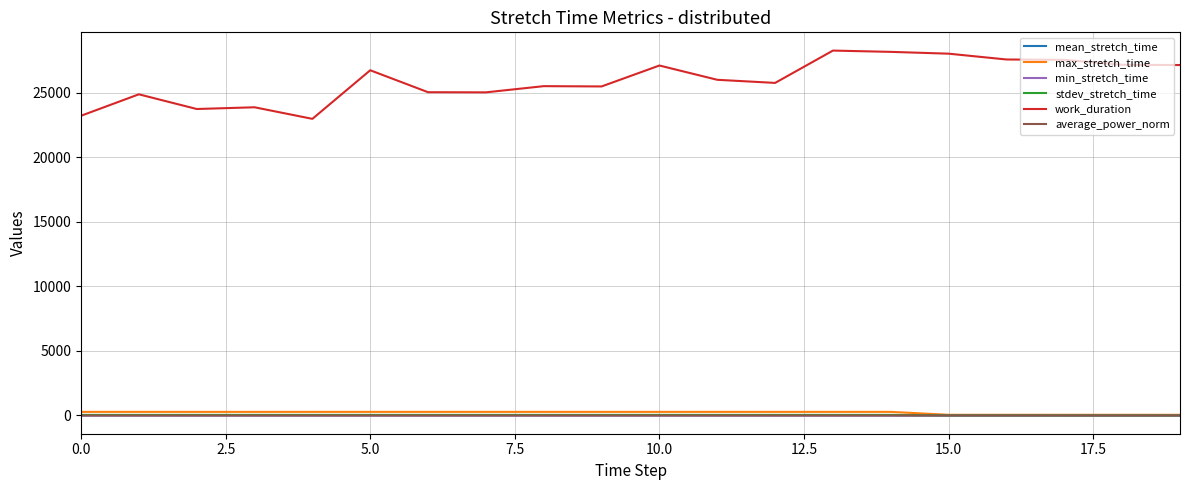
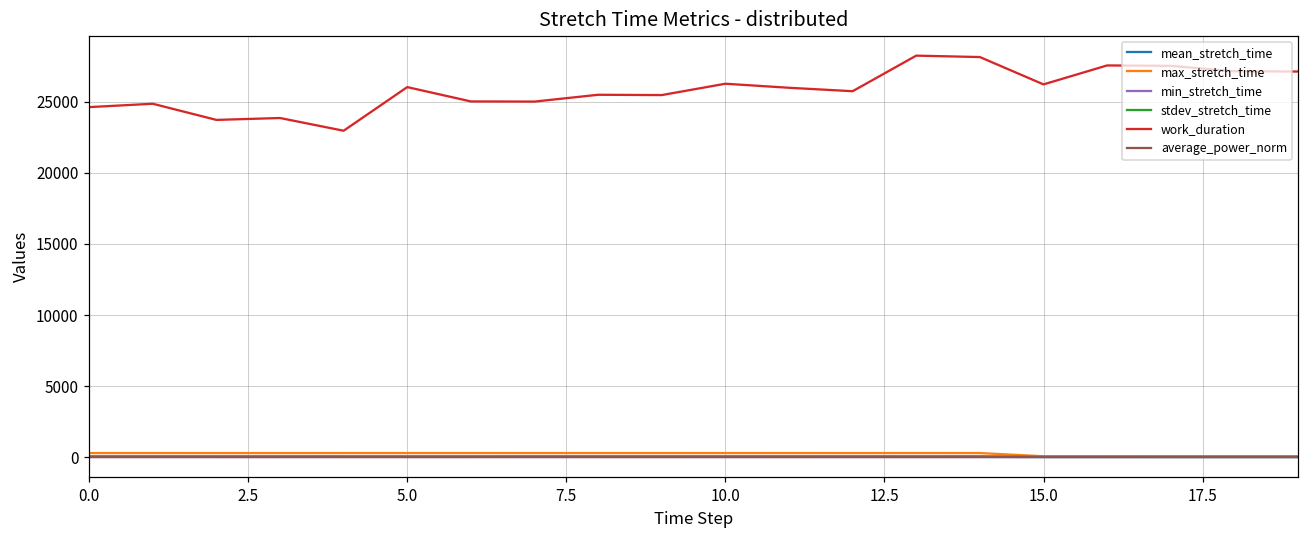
  {
    "max_stretch_time": {
      "0.0": 300,
      "5.0": 300,
      "10.0": 300
    },
    "work_duration": {
-     "0.0": 23200,
-     "5.0": 26700,
-     "10.0": 27100,
-     "15.0": 28000
+     "0.0": 24600,
+     "5.0": 26000,
+     "10.0": 26300,
+     "15.0": 26200
    }
  }
